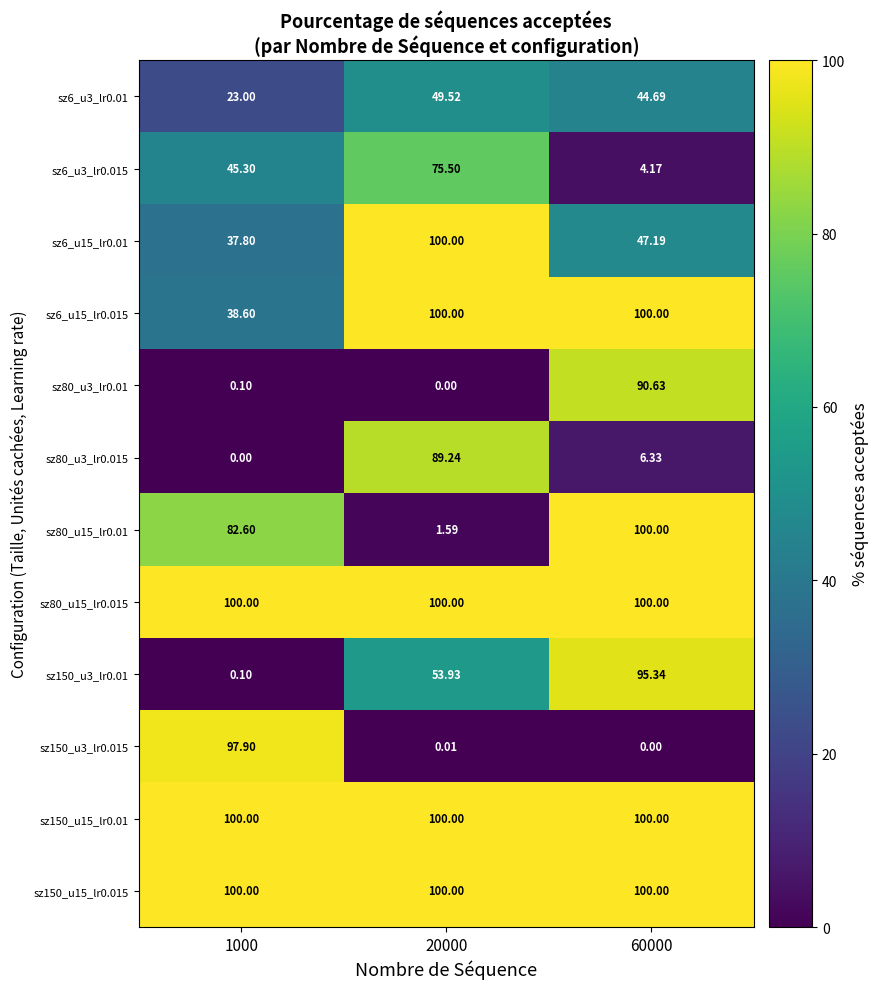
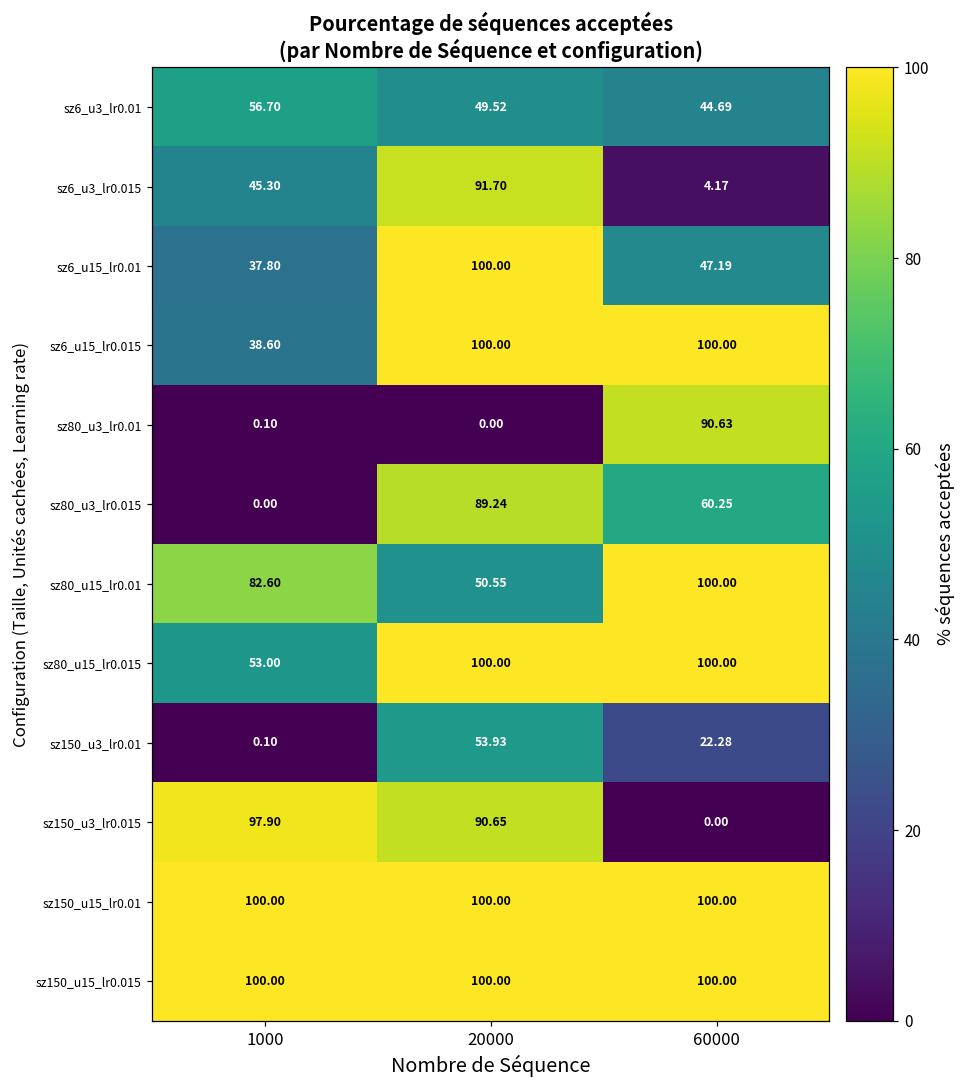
  {
    "sz6_u3_lr0.01": {
-     "1000": 23.00,
+     "1000": 56.70,
      "20000": 49.52,
      "60000": 44.69
    },
    "sz6_u3_lr0.015": {
      "1000": 45.30,
-     "20000": 75.50,
+     "20000": 91.70,
      "60000": 4.17
    },
    "sz6_u15_lr0.01": {
      "1000": 37.80,
      "20000": 100.00,
      "60000": 47.19
    },
    "sz6_u15_lr0.015": {
      "1000": 38.60,
      "20000": 100.00,
      "60000": 100.00
    },
    "sz80_u3_lr0.01": {
      "1000": 0.10,
      "20000": 0.00,
      "60000": 90.63
    },
    "sz80_u3_lr0.015": {
      "1000": 0.00,
      "20000": 89.24,
-     "60000": 6.33
+     "60000": 60.25
    },
    "sz80_u15_lr0.01": {
      "1000": 82.60,
-     "20000": 1.59,
+     "20000": 50.55,
      "60000": 100.00
    },
    "sz80_u15_lr0.015": {
-     "1000": 100.00,
+     "1000": 53.00,
      "20000": 100.00,
      "60000": 100.00
    },
    "sz150_u3_lr0.01": {
      "1000": 0.10,
      "20000": 53.93,
-     "60000": 95.34
+     "60000": 22.28
    },
    "sz150_u3_lr0.015": {
      "1000": 97.90,
-     "20000": 0.01,
+     "20000": 90.65,
      "60000": 0.00
    },
    "sz150_u15_lr0.01": {
      "1000": 100.00,
      "20000": 100.00,
      "60000": 100.00
    },
    "sz150_u15_lr0.015": {
      "1000": 100.00,
      "20000": 100.00,
      "60000": 100.00
    }
  }
